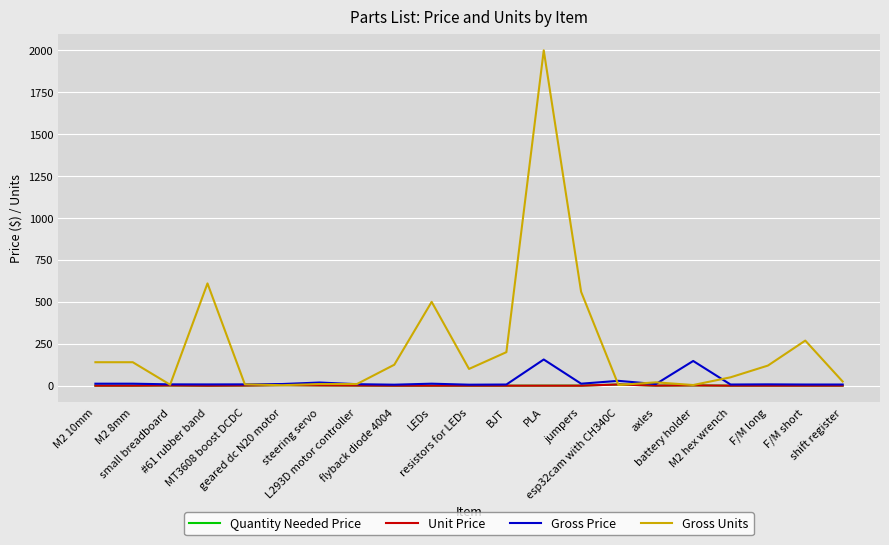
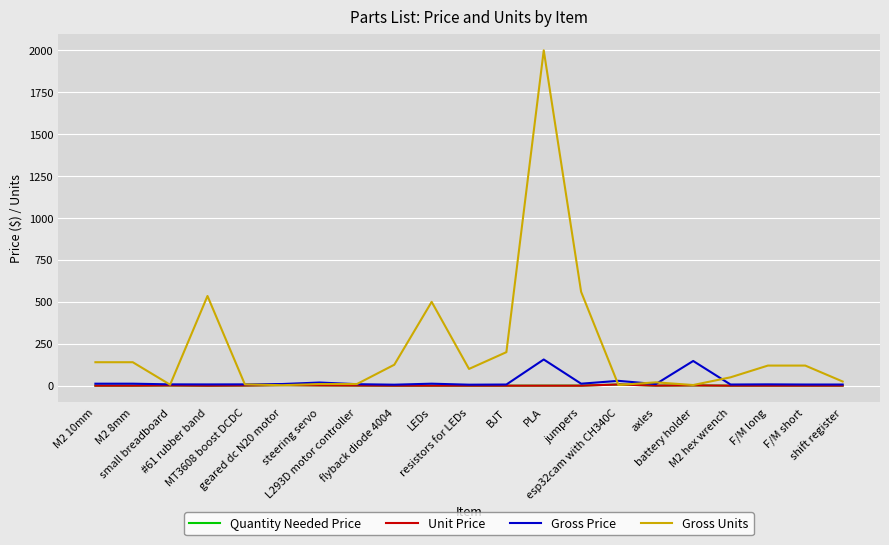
  {
    "Unit Price": {
      "PLA": 0
    },
    "Gross Price": {
      "PLA": 160,
      "esp32cam with CH340C": 30,
      "battery holder": 150
    },
    "Gross Units": {
      "M2 10mm": 140,
      "M2 8mm": 140,
-     "#61 rubber band": 610,
+     "#61 rubber band": 540,
      "flyback diode 4004": 130,
      "LEDs": 500,
      "resistors for LEDs": 100,
      "BJT": 200,
      "PLA": 2000,
      "jumpers": 560,
      "M2 hex wrench": 50,
      "F/M long": 120,
-     "F/M short": 270,
+     "F/M short": 120,
      "shift register": 30
    }
  }
